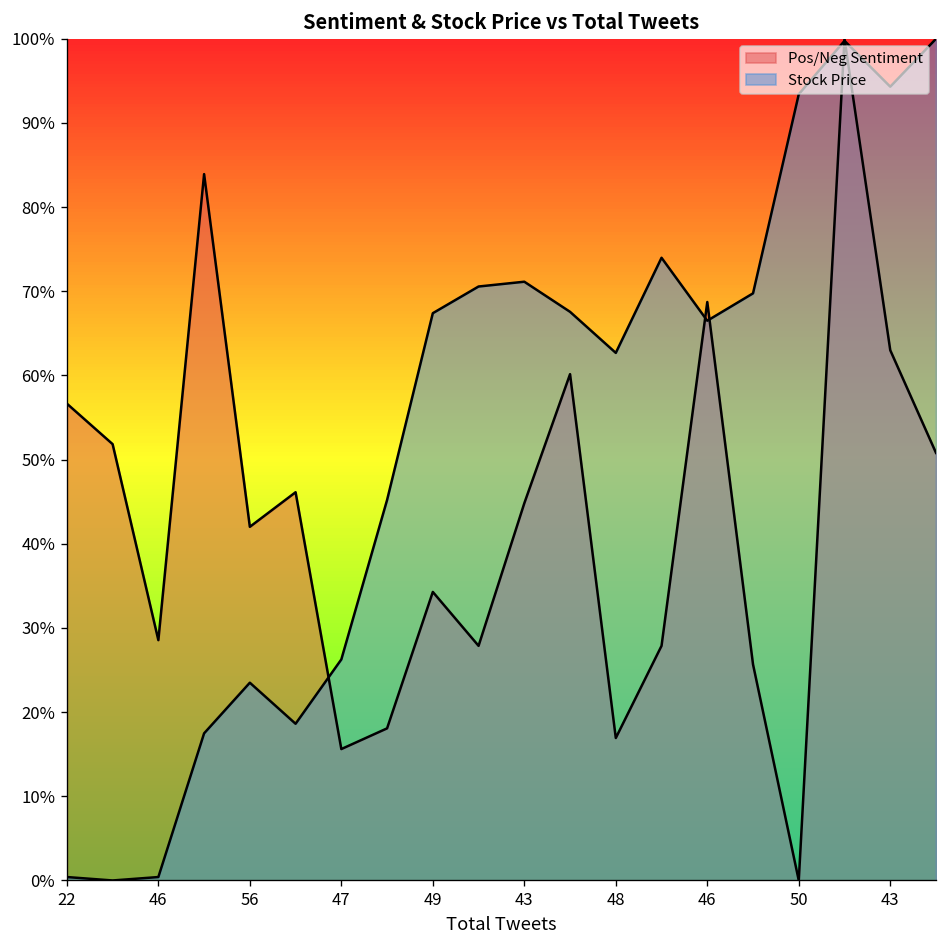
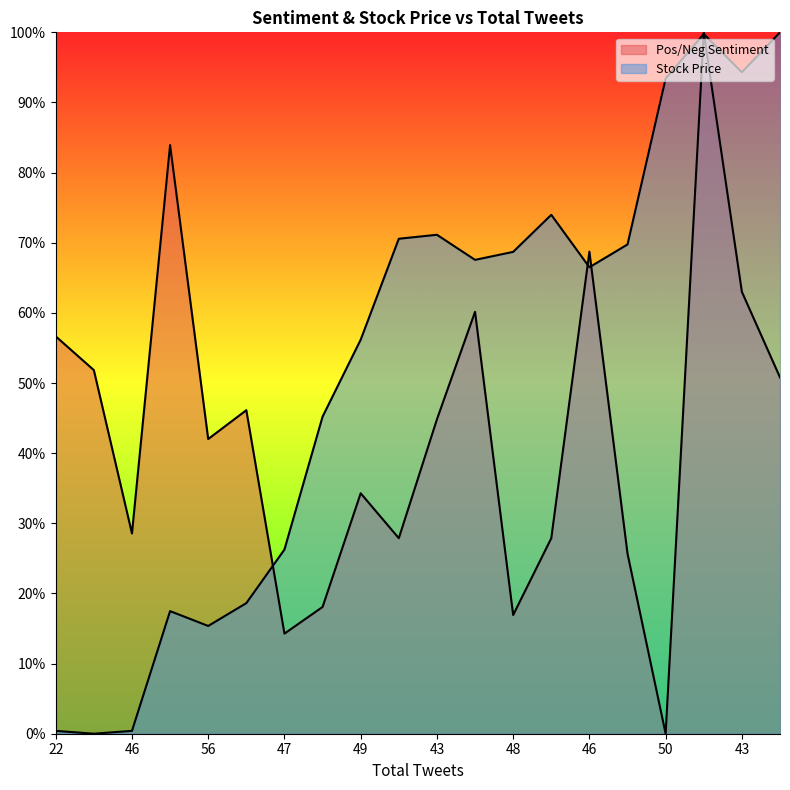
  {
    "Pos/Neg Sentiment": {
      "22": "57%",
      "56": "42%",
-     "47": "16%",
+     "47": "14%",
      "49": "34%",
      "48": "17%",
      "50": "0%"
    },
    "Stock Price": {
      "22": "0%",
-     "56": "23%",
+     "56": "15%",
      "47": "26%",
-     "49": "67%",
-     "48": "63%"
+     "49": "56%",
+     "48": "69%"
    }
  }
